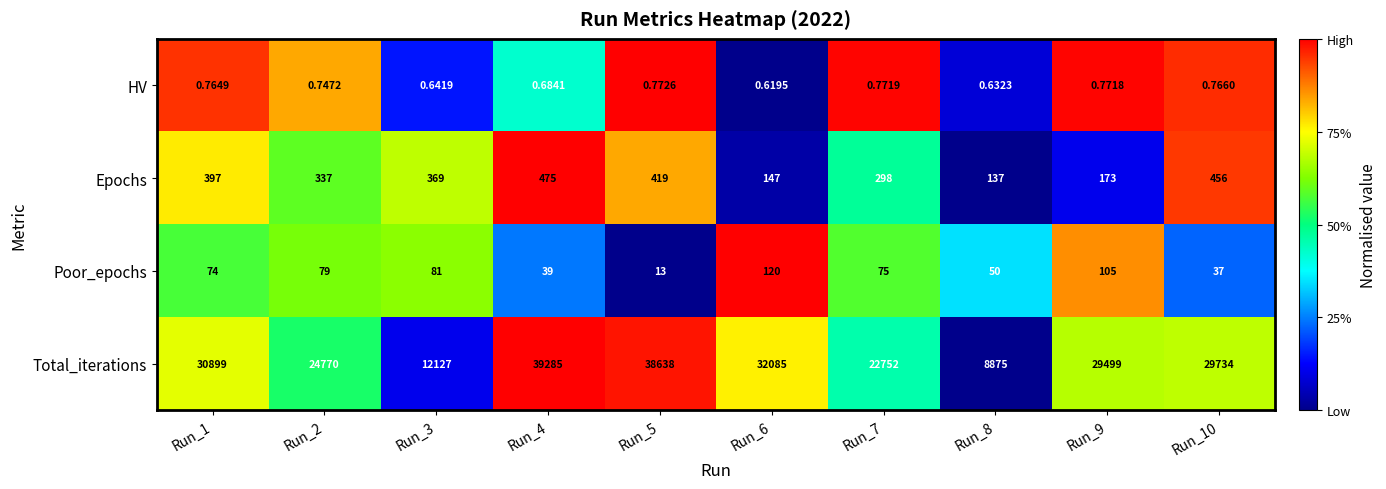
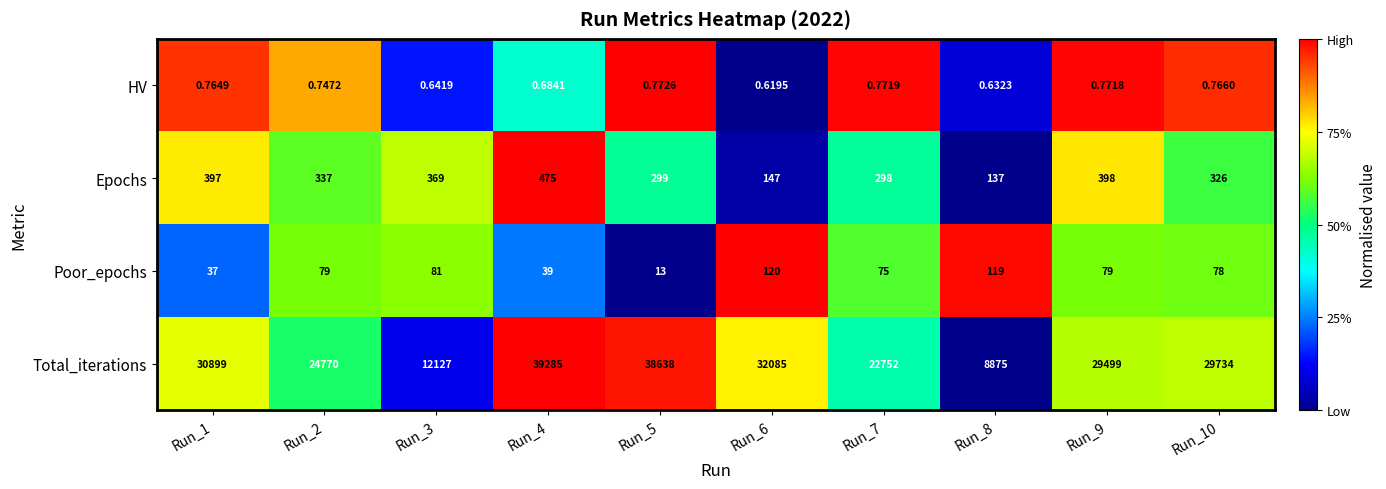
  {
    "HV": {
      "Run_1": 0.7649,
      "Run_2": 0.7472,
      "Run_3": 0.6419,
      "Run_4": 0.6841,
      "Run_5": 0.7726,
      "Run_6": 0.6195,
      "Run_7": 0.7719,
      "Run_8": 0.6323,
      "Run_9": 0.7718,
      "Run_10": 0.7660
    },
    "Epochs": {
      "Run_1": 397,
      "Run_2": 337,
      "Run_3": 369,
      "Run_4": 475,
-     "Run_5": 419,
+     "Run_5": 299,
      "Run_6": 147,
      "Run_7": 298,
      "Run_8": 137,
-     "Run_9": 173,
-     "Run_10": 456
+     "Run_9": 398,
+     "Run_10": 326
    },
    "Poor_epochs": {
-     "Run_1": 74,
+     "Run_1": 37,
      "Run_2": 79,
      "Run_3": 81,
      "Run_4": 39,
      "Run_5": 13,
      "Run_6": 120,
      "Run_7": 75,
-     "Run_8": 50,
-     "Run_9": 105,
-     "Run_10": 37
+     "Run_8": 119,
+     "Run_9": 79,
+     "Run_10": 78
    },
    "Total_iterations": {
      "Run_1": 30899,
      "Run_2": 24770,
      "Run_3": 12127,
      "Run_4": 39285,
      "Run_5": 38638,
      "Run_6": 32085,
      "Run_7": 22752,
      "Run_8": 8875,
      "Run_9": 29499,
      "Run_10": 29734
    }
  }
